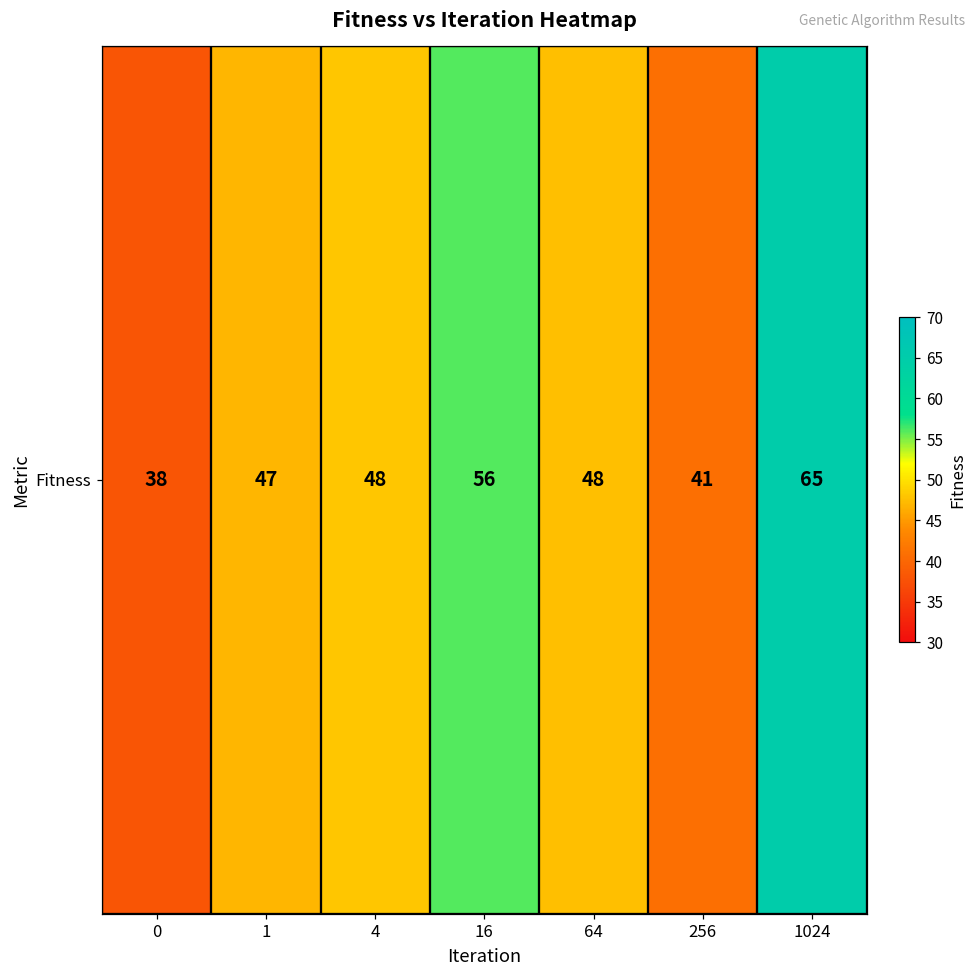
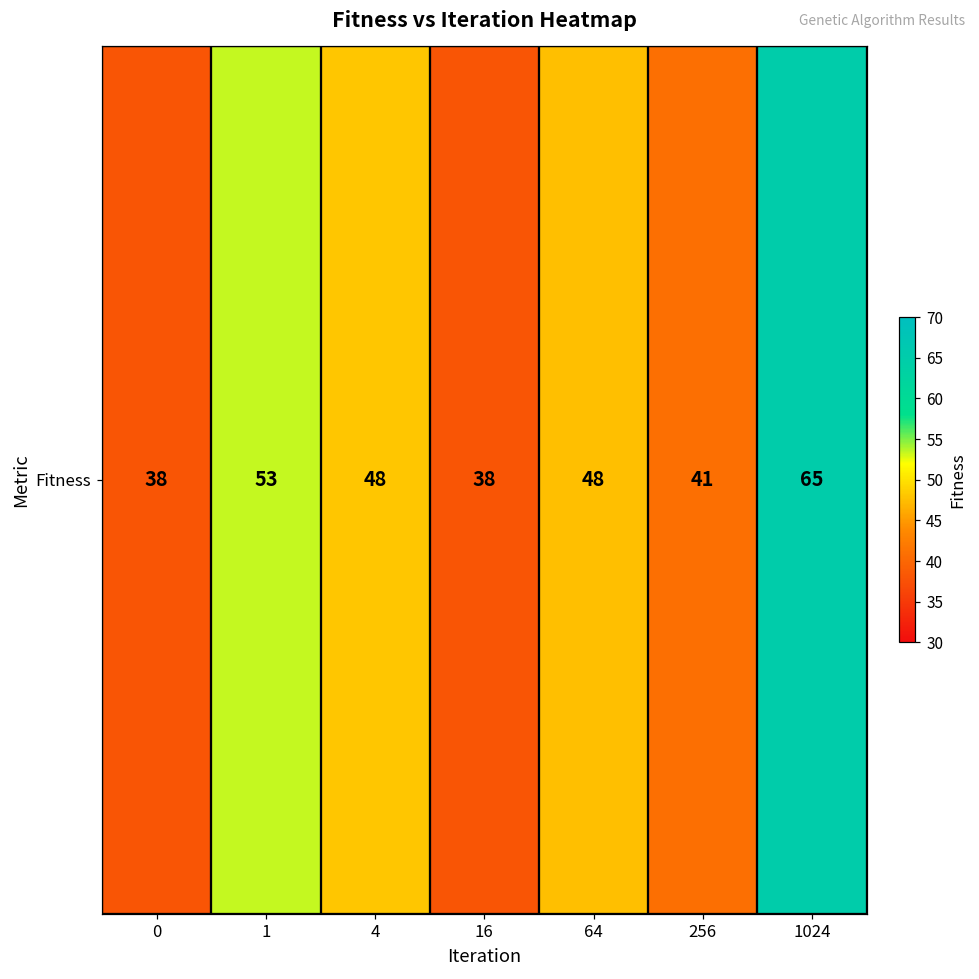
  {
    "Fitness": {
      "0": 38,
-     "1": 47,
+     "1": 53,
      "4": 48,
-     "16": 56,
+     "16": 38,
      "64": 48,
      "256": 41,
      "1024": 65
    }
  }
